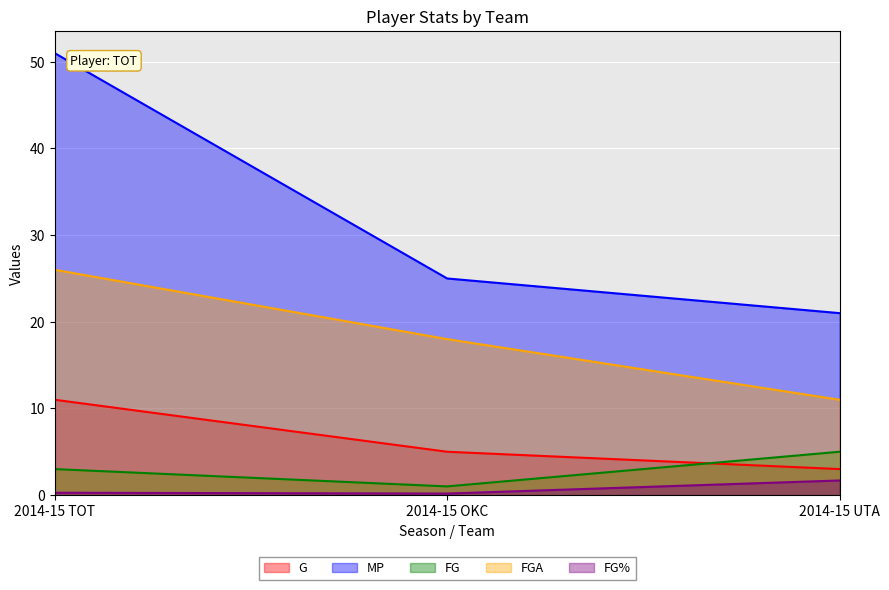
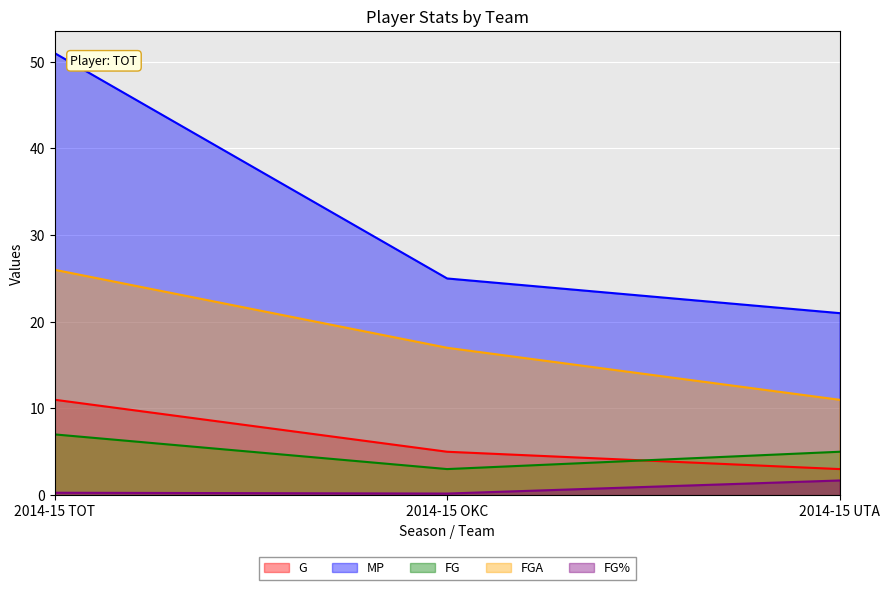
  {
    "G": {
      "2014-15 TOT": 11,
      "2014-15 OKC": 5,
      "2014-15 UTA": 3
    },
    "MP": {
      "2014-15 TOT": 51,
      "2014-15 OKC": 25,
      "2014-15 UTA": 21
    },
    "FG": {
-     "2014-15 TOT": 3,
-     "2014-15 OKC": 1,
+     "2014-15 TOT": 7,
+     "2014-15 OKC": 3,
      "2014-15 UTA": 5
    },
    "FGA": {
      "2014-15 TOT": 26,
-     "2014-15 OKC": 18,
+     "2014-15 OKC": 17,
      "2014-15 UTA": 11
    },
    "FG%": {
      "2014-15 TOT": 0,
      "2014-15 OKC": 0,
      "2014-15 UTA": 2
    }
  }
